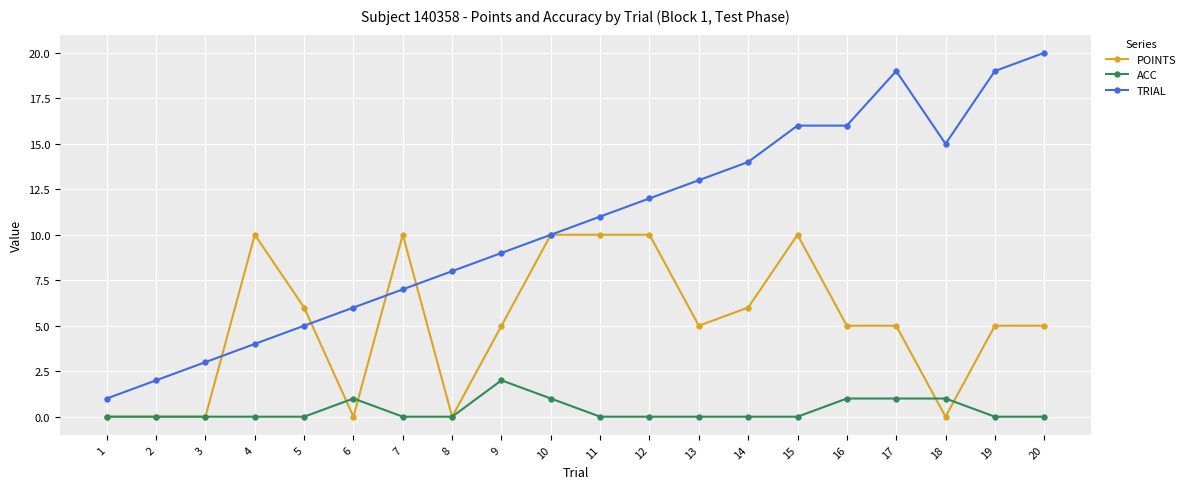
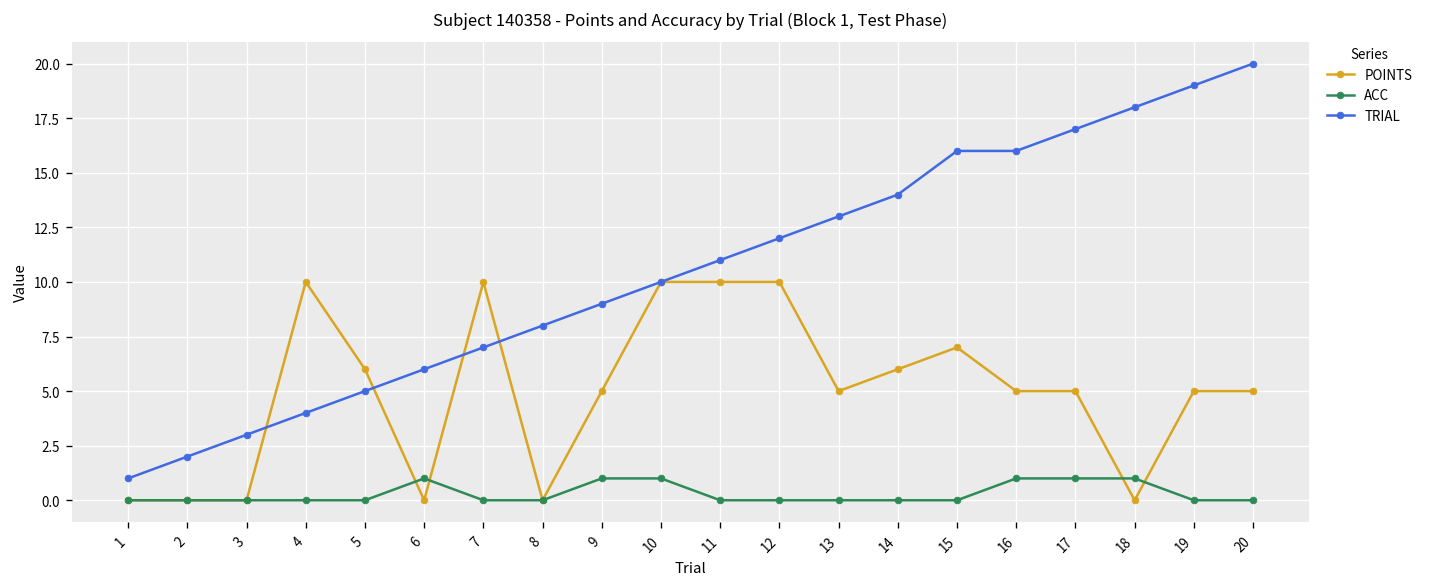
  {
    "POINTS": {
      "4": 10,
      "5": 6,
      "6": 0,
      "7": 10,
      "9": 5,
      "11": 10,
      "12": 10,
      "13": 5,
      "14": 6,
-     "15": 10,
+     "15": 7,
      "16": 5,
      "17": 5,
      "18": 0,
      "19": 5,
      "20": 5
    },
    "ACC": {
      "4": 0,
      "5": 0,
      "6": 1,
      "7": 0,
-     "9": 2,
+     "9": 1,
      "10": 1,
      "11": 0,
      "12": 0,
      "13": 0,
      "14": 0,
      "15": 0,
      "16": 1,
      "17": 1,
      "18": 1,
      "19": 0,
      "20": 0
    },
    "TRIAL": {
      "1": 1,
      "2": 2,
      "3": 3,
      "4": 4,
      "5": 5,
      "6": 6,
      "7": 7,
      "8": 8,
      "9": 9,
      "11": 11,
      "12": 12,
      "13": 13,
      "14": 14,
      "15": 16,
      "16": 16,
-     "17": 19,
-     "18": 15,
+     "17": 17,
+     "18": 18,
      "19": 19,
      "20": 20
    }
  }
